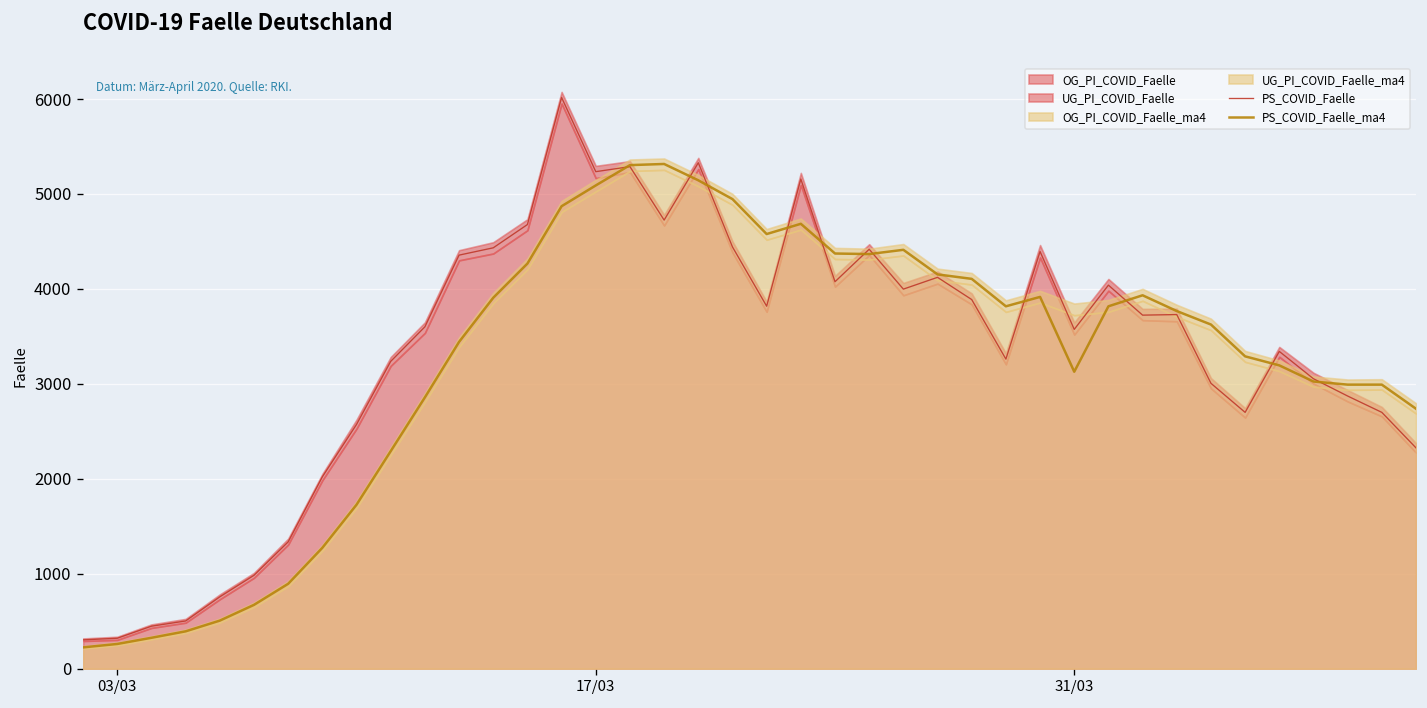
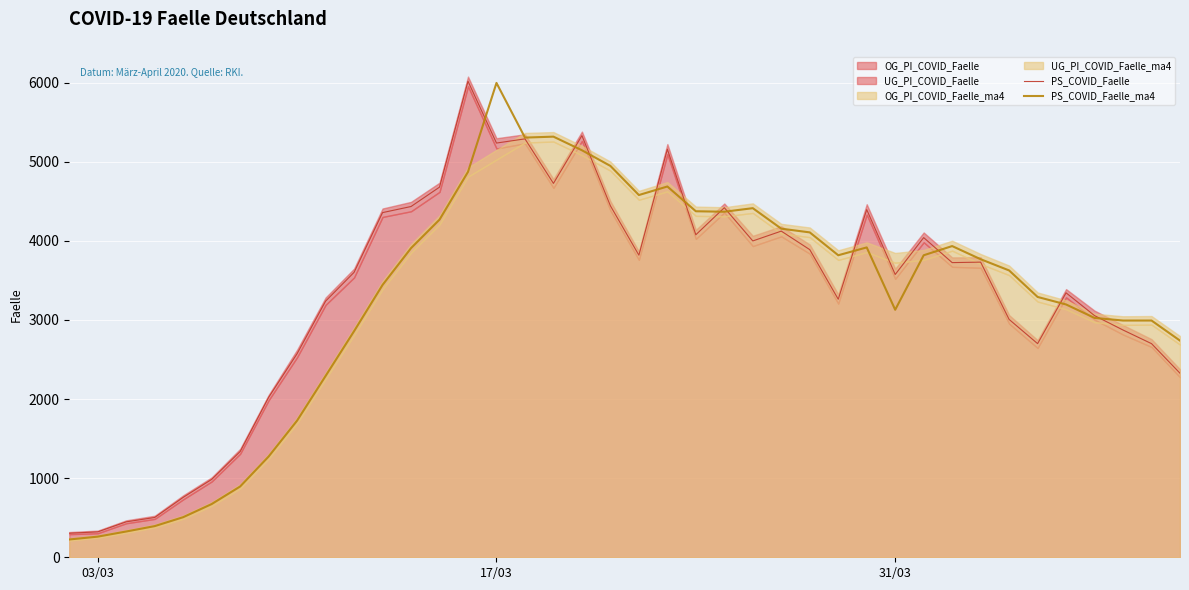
  {
    "PS_COVID_Faelle_ma4": {
-     "17/03": 5100,
+     "17/03": 6000,
      "31/03": 3100
    }
  }
